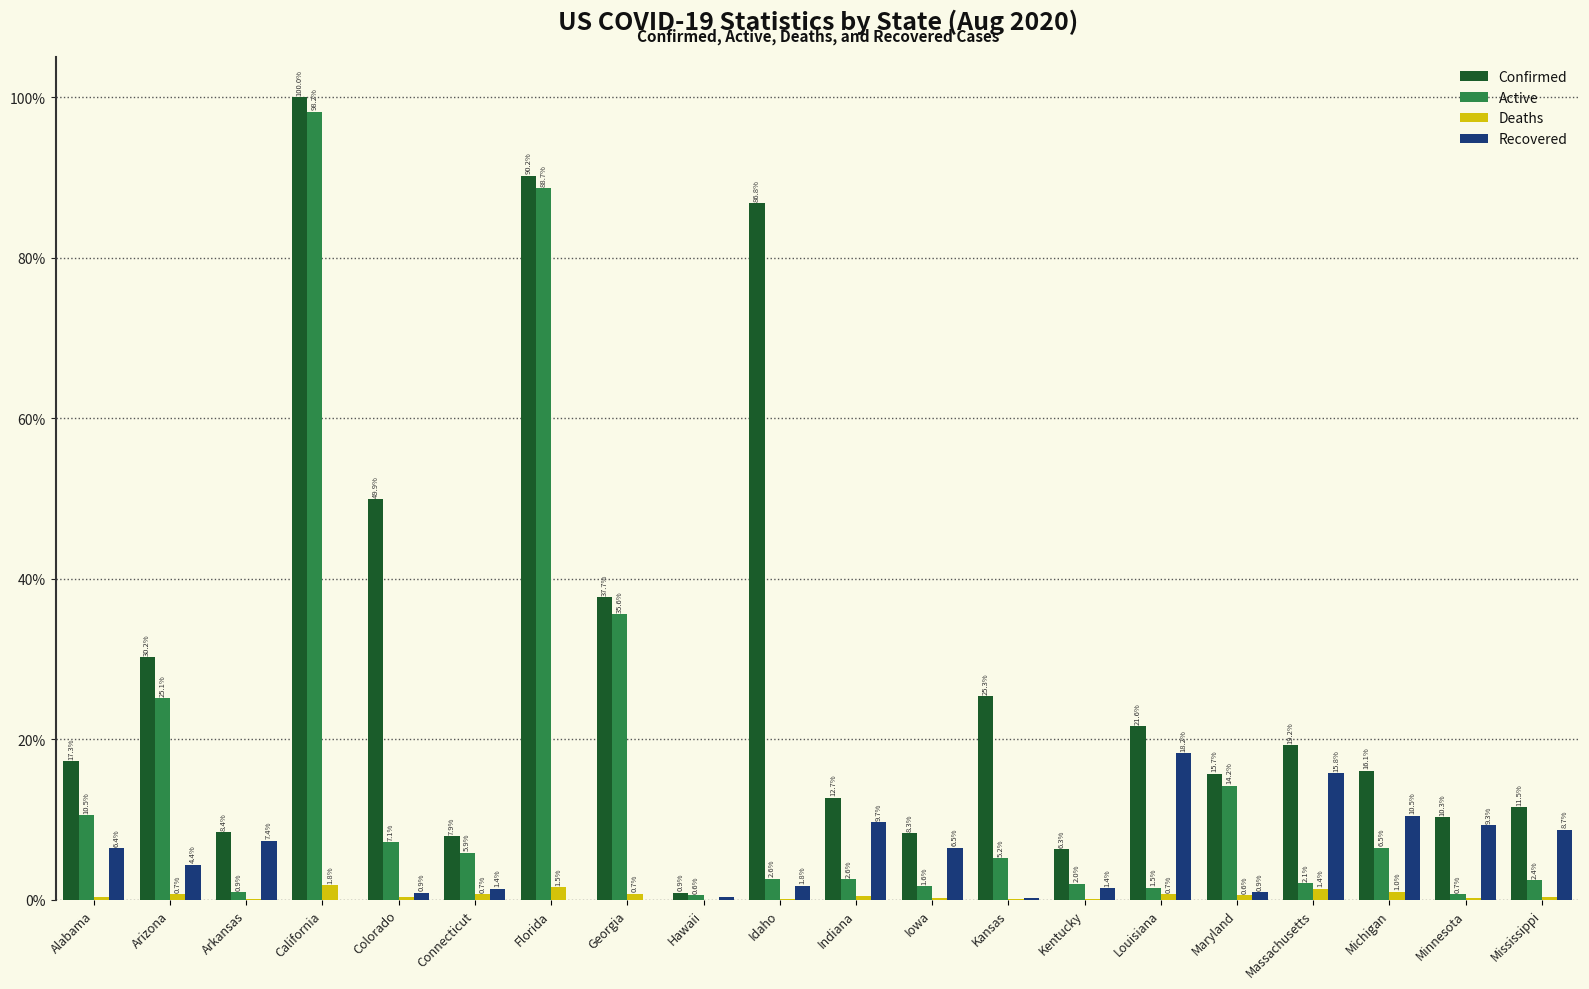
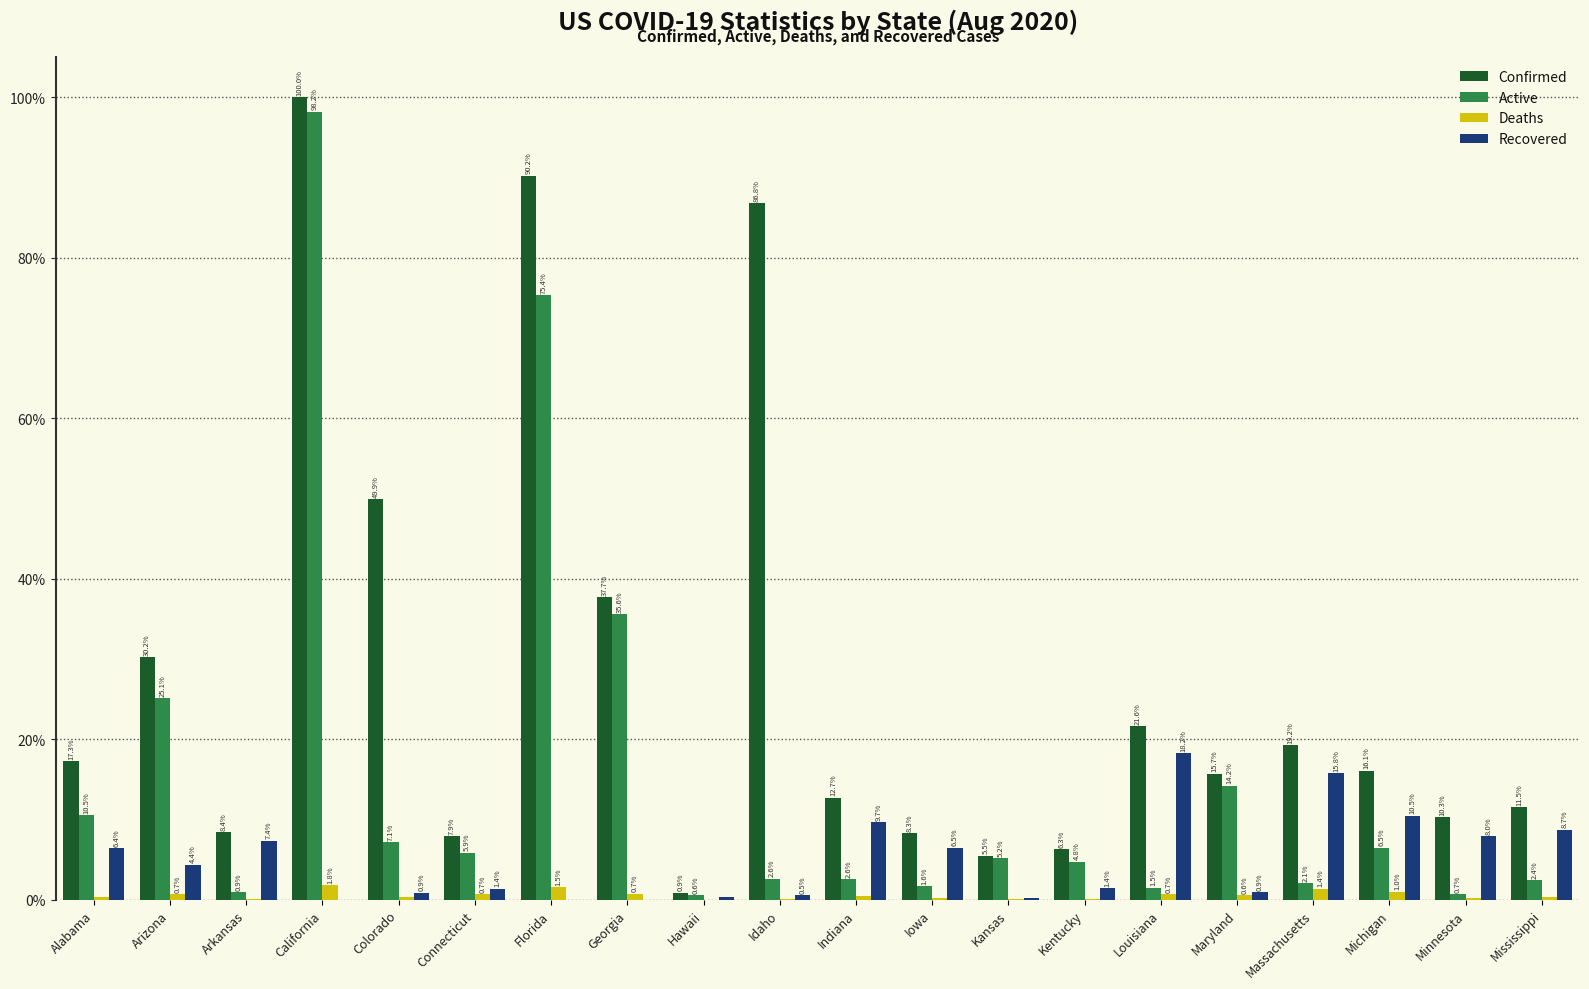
  {
    "Confirmed": {
      "Alabama": "17.3%",
      "Arizona": "30.2%",
      "Arkansas": "8.4%",
      "California": "100.0%",
      "Colorado": "49.9%",
      "Connecticut": "7.9%",
      "Florida": "90.2%",
      "Georgia": "37.7%",
      "Hawaii": "0.9%",
      "Idaho": "86.8%",
      "Indiana": "12.7%",
      "Iowa": "8.3%",
-     "Kansas": "25.3%",
+     "Kansas": "5.5%",
      "Kentucky": "6.3%",
      "Louisiana": "21.6%",
      "Maryland": "15.7%",
      "Massachusetts": "19.2%",
      "Michigan": "16.1%",
      "Minnesota": "10.3%",
      "Mississippi": "11.5%"
    },
    "Active": {
      "Alabama": "10.5%",
      "Arizona": "25.1%",
      "Arkansas": "0.9%",
      "California": "98.2%",
      "Colorado": "7.1%",
      "Connecticut": "5.9%",
-     "Florida": "88.7%",
+     "Florida": "75.4%",
      "Georgia": "35.6%",
      "Hawaii": "0.6%",
      "Idaho": "2.6%",
      "Indiana": "2.6%",
      "Iowa": "1.6%",
      "Kansas": "5.2%",
-     "Kentucky": "2.0%",
+     "Kentucky": "4.8%",
      "Louisiana": "1.5%",
      "Maryland": "14.2%",
      "Massachusetts": "2.1%",
      "Michigan": "6.5%",
      "Minnesota": "0.7%",
      "Mississippi": "2.4%"
    },
    "Deaths": {
      "Arizona": "0.7%",
      "California": "1.8%",
      "Connecticut": "0.7%",
      "Florida": "1.5%",
      "Georgia": "0.7%",
      "Louisiana": "0.7%",
      "Maryland": "0.6%",
      "Massachusetts": "1.4%",
      "Michigan": "1.0%"
    },
    "Recovered": {
      "Alabama": "6.4%",
      "Arizona": "4.4%",
      "Arkansas": "7.4%",
      "Colorado": "0.9%",
      "Connecticut": "1.4%",
-     "Idaho": "1.8%",
+     "Idaho": "0.5%",
      "Indiana": "9.7%",
      "Iowa": "6.5%",
      "Kentucky": "1.4%",
      "Louisiana": "18.2%",
      "Maryland": "0.9%",
      "Massachusetts": "15.8%",
      "Michigan": "10.5%",
-     "Minnesota": "9.3%",
+     "Minnesota": "8.0%",
      "Mississippi": "8.7%"
    }
  }
